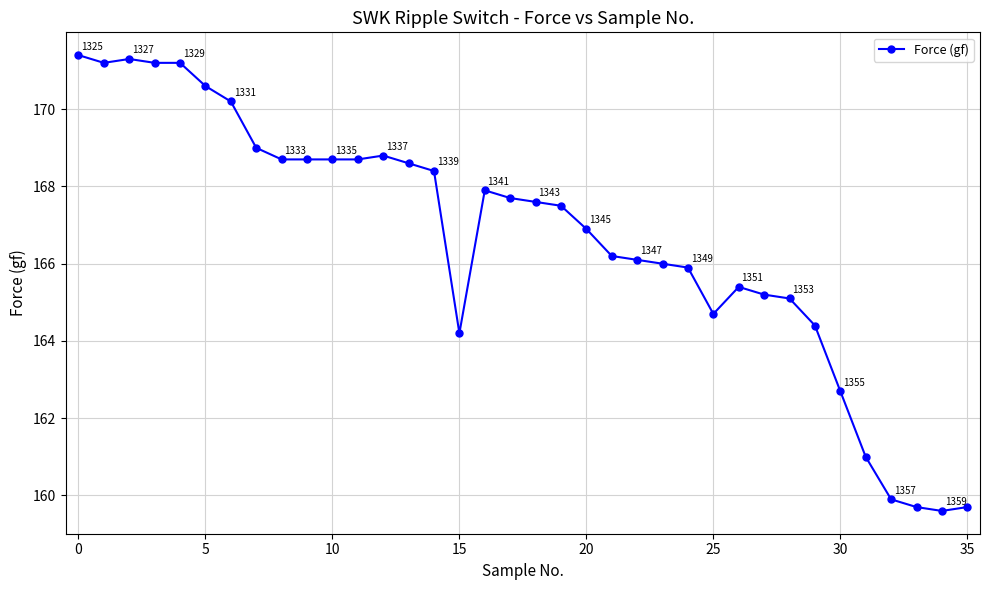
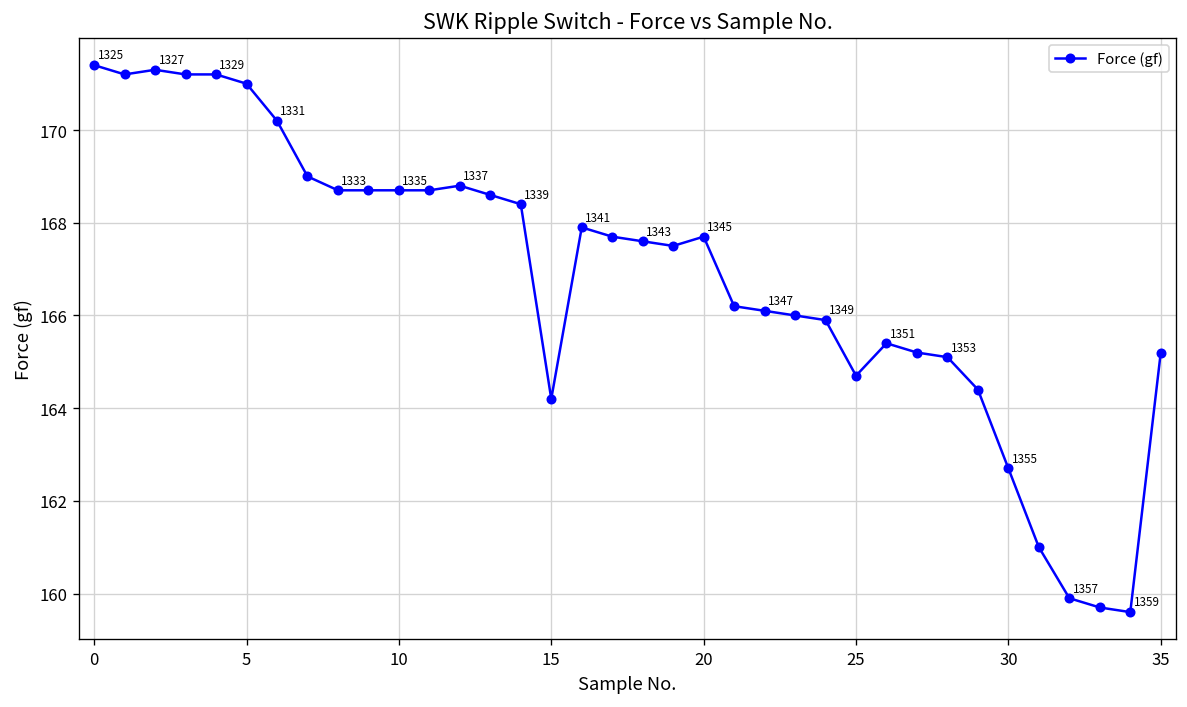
  {
-   "5": 170.6,
+   "5": 171.0,
    "10": 168.7,
    "15": 164.2,
-   "20": 166.9,
+   "20": 167.7,
    "25": 164.7,
-   "35": 159.7
+   "35": 165.2
  }
